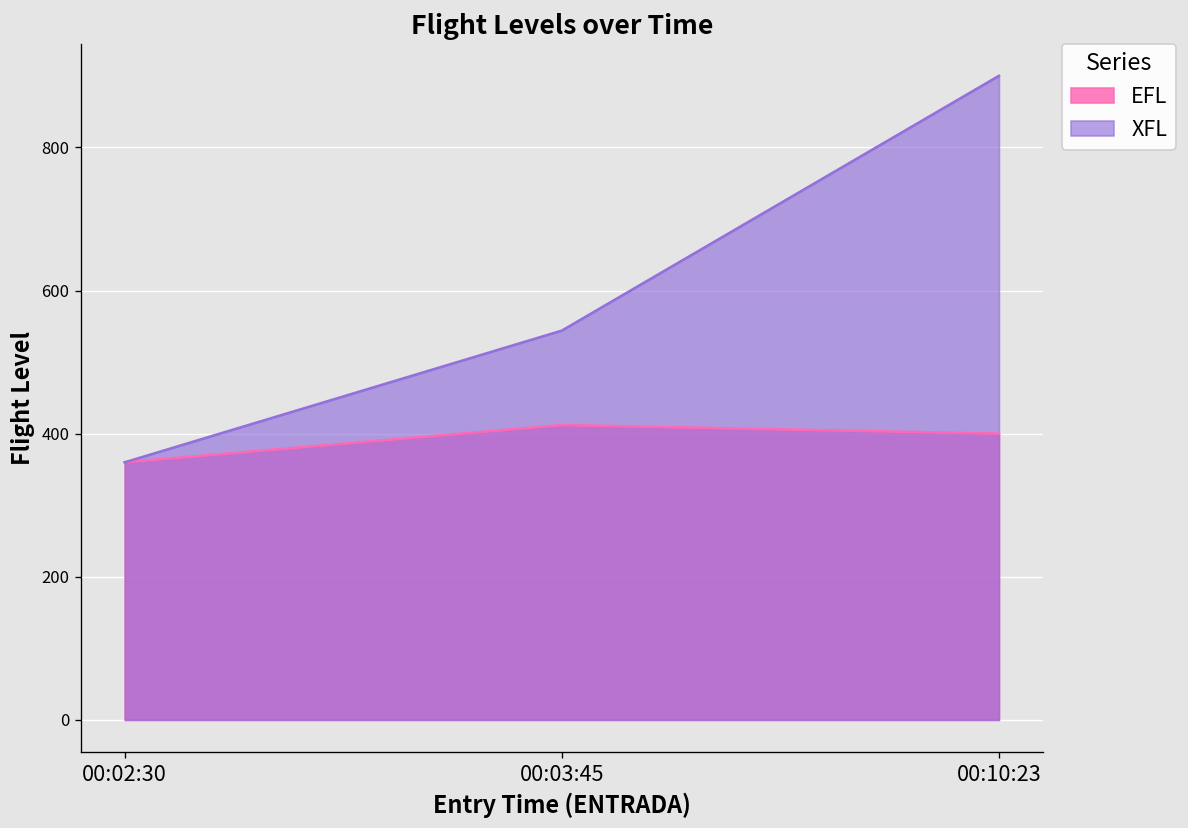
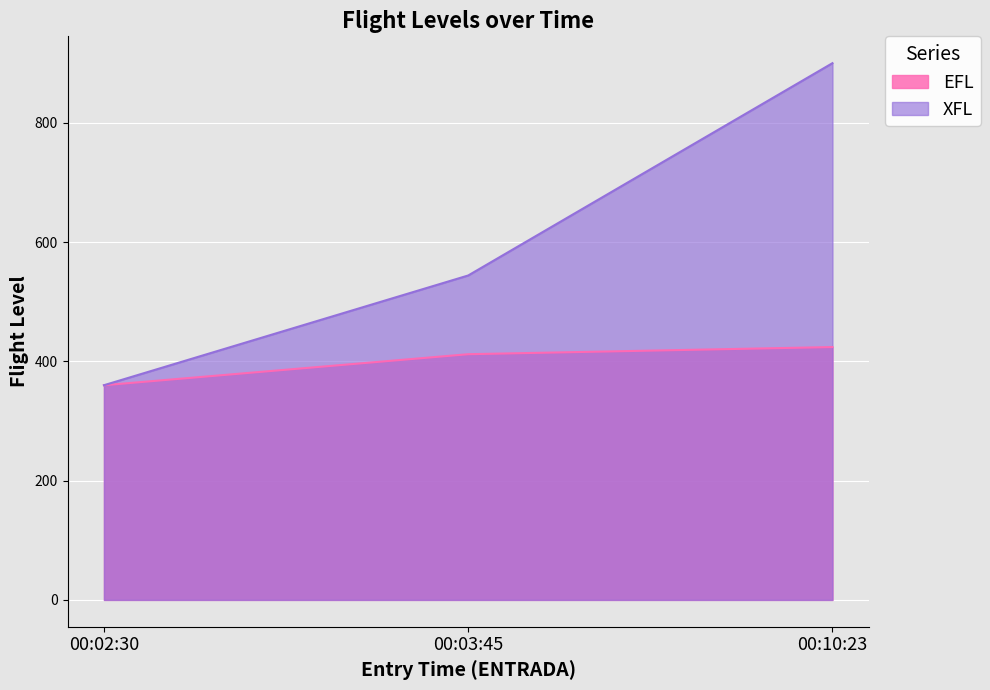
  {
    "EFL": {
      "00:03:45": 410,
-     "00:10:23": 400
+     "00:10:23": 420
    },
    "XFL": {
      "00:03:45": 540,
      "00:10:23": 900
    }
  }
